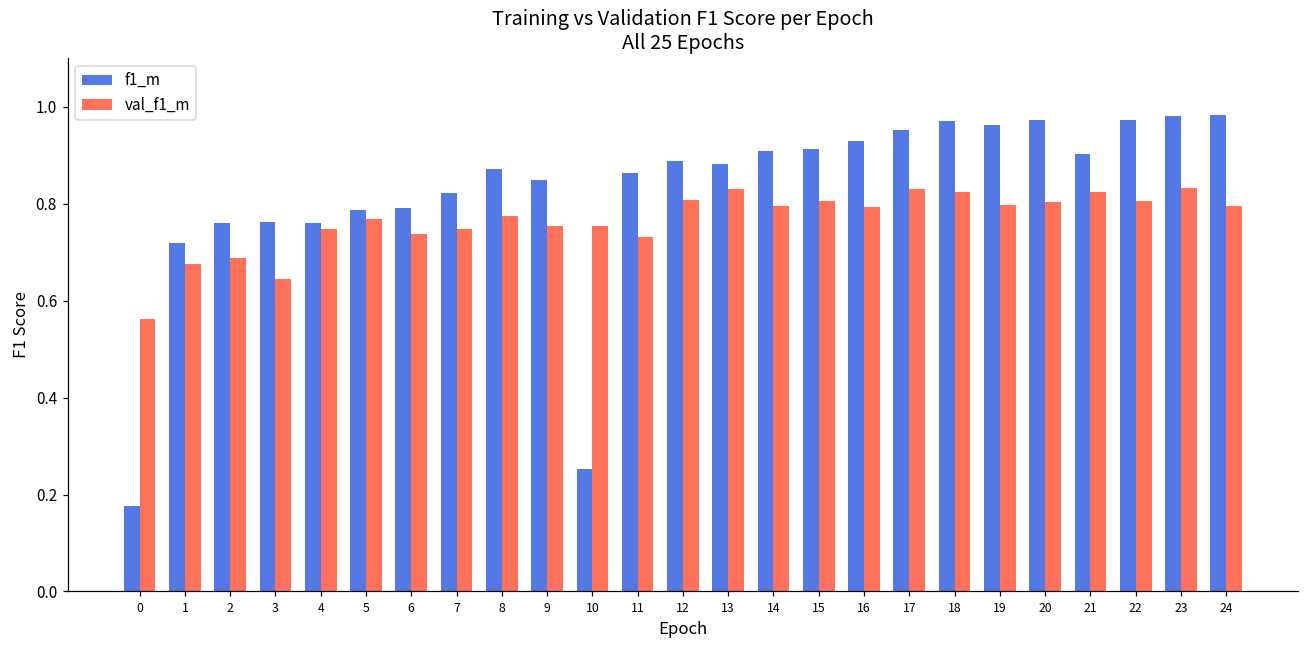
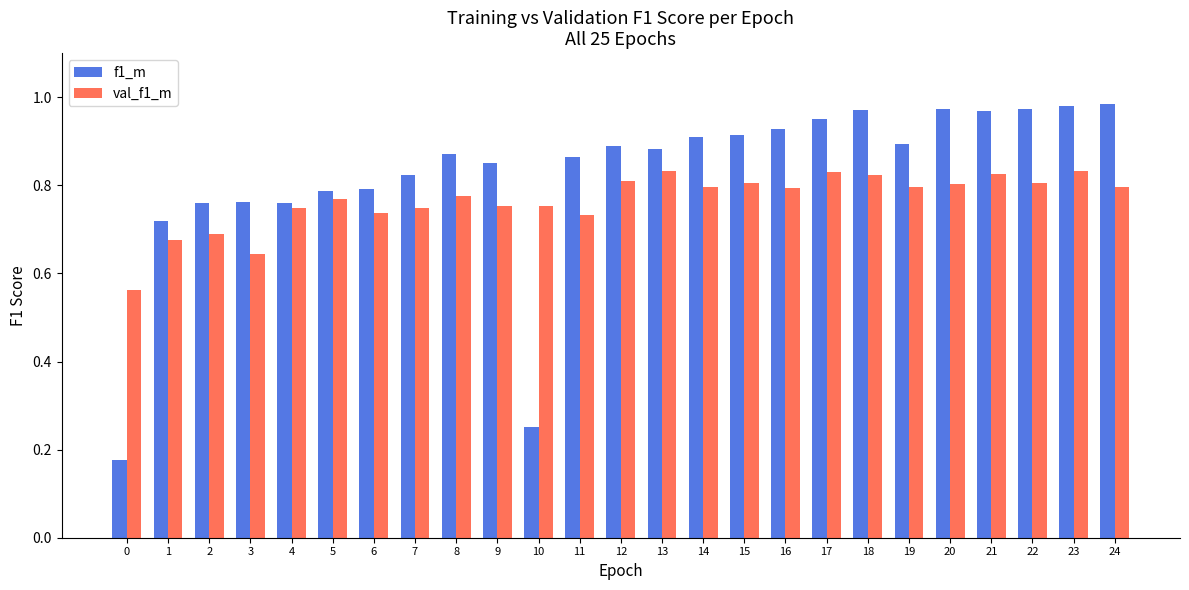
  {
    "f1_m": {
      "0": 0.18,
      "1": 0.72,
      "2": 0.76,
      "3": 0.76,
      "4": 0.76,
      "5": 0.79,
      "6": 0.79,
      "7": 0.82,
      "8": 0.87,
      "9": 0.85,
      "10": 0.25,
      "11": 0.86,
      "12": 0.89,
      "13": 0.88,
      "14": 0.91,
      "15": 0.91,
      "16": 0.93,
      "17": 0.95,
      "18": 0.97,
-     "19": 0.96,
+     "19": 0.89,
      "20": 0.97,
-     "21": 0.90,
+     "21": 0.97,
      "22": 0.97,
      "23": 0.98,
      "24": 0.98
    },
    "val_f1_m": {
      "0": 0.56,
      "1": 0.68,
      "2": 0.69,
      "3": 0.64,
      "4": 0.75,
      "5": 0.77,
      "6": 0.74,
      "7": 0.75,
      "8": 0.77,
      "9": 0.75,
      "10": 0.75,
      "11": 0.73,
      "12": 0.81,
      "13": 0.83,
      "14": 0.80,
      "15": 0.80,
      "16": 0.79,
      "17": 0.83,
      "18": 0.82,
      "19": 0.80,
      "20": 0.80,
      "21": 0.82,
      "22": 0.81,
      "23": 0.83,
      "24": 0.80
    }
  }
